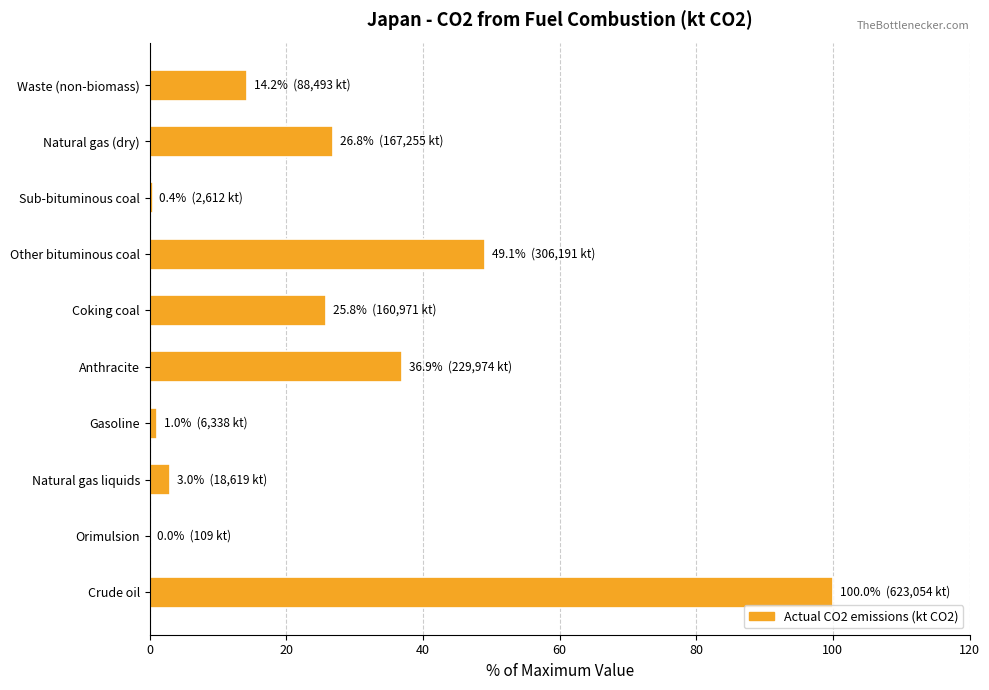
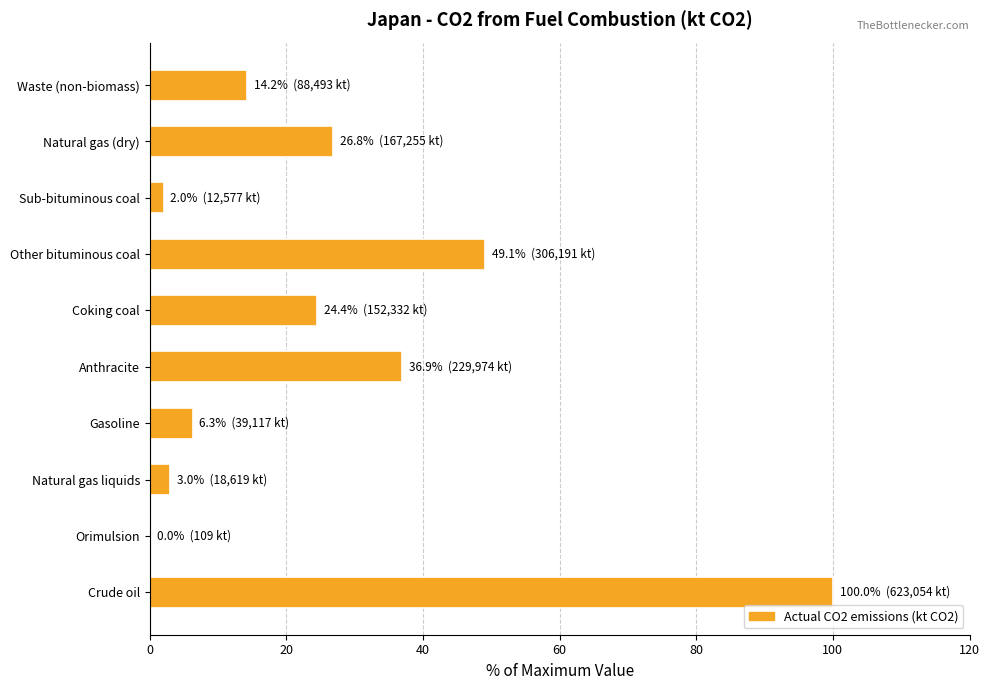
  {
    "Waste (non-biomass)": "14.2%",
    "Natural gas (dry)": "26.8%",
-   "Sub-bituminous coal": "0.4% (2,612 kt)",
+   "Sub-bituminous coal": "2.0% (12,577 kt)",
    "Other bituminous coal": "49.1%",
-   "Coking coal": "25.8% (160,971 kt)",
+   "Coking coal": "24.4% (152,332 kt)",
    "Anthracite": "36.9%",
-   "Gasoline": "1.0% (6,338 kt)",
+   "Gasoline": "6.3% (39,117 kt)",
    "Natural gas liquids": "3.0%",
    "Orimulsion": "0.0%",
    "Crude oil": "100.0%"
  }
